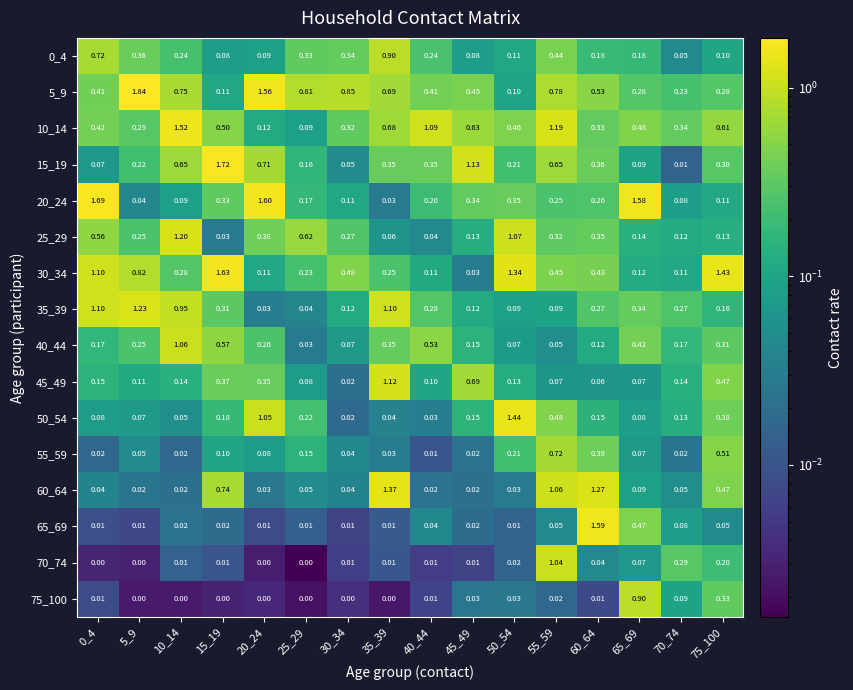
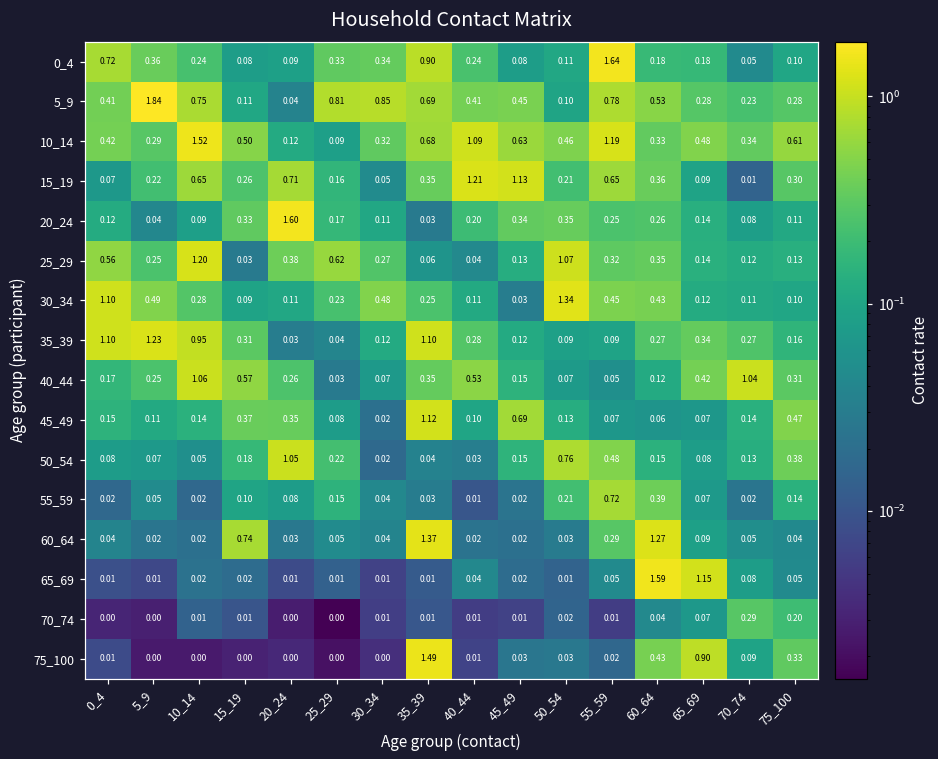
  {
    "0_4": {
      "0_4": 0.72,
      "5_9": 0.36,
      "10_14": 0.24,
      "15_19": 0.08,
      "20_24": 0.09,
      "25_29": 0.33,
      "30_34": 0.34,
      "35_39": 0.90,
      "40_44": 0.24,
      "45_49": 0.08,
      "50_54": 0.11,
-     "55_59": 0.44,
+     "55_59": 1.64,
      "60_64": 0.18,
      "65_69": 0.18,
      "70_74": 0.05,
      "75_100": 0.10
    },
    "5_9": {
      "0_4": 0.41,
      "5_9": 1.84,
      "10_14": 0.75,
      "15_19": 0.11,
-     "20_24": 1.56,
+     "20_24": 0.04,
      "25_29": 0.81,
      "30_34": 0.85,
      "35_39": 0.69,
      "40_44": 0.41,
      "45_49": 0.45,
      "50_54": 0.10,
      "55_59": 0.78,
      "60_64": 0.53,
      "65_69": 0.28,
      "70_74": 0.23,
      "75_100": 0.28
    },
    "15_19": {
      "0_4": 0.07,
      "5_9": 0.22,
      "10_14": 0.65,
-     "15_19": 1.72,
+     "15_19": 0.26,
      "20_24": 0.71,
      "25_29": 0.16,
      "30_34": 0.05,
      "35_39": 0.35,
-     "40_44": 0.35,
+     "40_44": 1.21,
      "45_49": 1.13,
      "50_54": 0.21,
      "55_59": 0.65,
      "60_64": 0.36,
      "65_69": 0.09,
      "70_74": 0.01,
      "75_100": 0.30
    },
    "20_24": {
-     "0_4": 1.69,
+     "0_4": 0.12,
      "5_9": 0.04,
      "10_14": 0.09,
      "15_19": 0.33,
      "20_24": 1.60,
      "25_29": 0.17,
      "30_34": 0.11,
      "35_39": 0.03,
      "40_44": 0.20,
      "45_49": 0.34,
      "50_54": 0.35,
      "55_59": 0.25,
      "60_64": 0.26,
-     "65_69": 1.58,
+     "65_69": 0.14,
      "70_74": 0.08,
      "75_100": 0.11
    },
    "30_34": {
      "0_4": 1.10,
-     "5_9": 0.82,
+     "5_9": 0.49,
      "10_14": 0.28,
-     "15_19": 1.63,
+     "15_19": 0.09,
      "20_24": 0.11,
      "25_29": 0.23,
      "30_34": 0.48,
      "35_39": 0.25,
      "40_44": 0.11,
      "45_49": 0.03,
      "50_54": 1.34,
      "55_59": 0.45,
      "60_64": 0.43,
      "65_69": 0.12,
      "70_74": 0.11,
-     "75_100": 1.43
+     "75_100": 0.10
    },
    "40_44": {
      "0_4": 0.17,
      "5_9": 0.25,
      "10_14": 1.06,
      "15_19": 0.57,
      "20_24": 0.26,
      "25_29": 0.03,
      "30_34": 0.07,
      "35_39": 0.35,
      "40_44": 0.53,
      "45_49": 0.15,
      "50_54": 0.07,
      "55_59": 0.05,
      "60_64": 0.12,
      "65_69": 0.42,
-     "70_74": 0.17,
+     "70_74": 1.04,
      "75_100": 0.31
    },
    "50_54": {
      "0_4": 0.08,
      "5_9": 0.07,
      "10_14": 0.05,
      "15_19": 0.18,
      "20_24": 1.05,
      "25_29": 0.22,
      "30_34": 0.02,
      "35_39": 0.04,
      "40_44": 0.03,
      "45_49": 0.15,
-     "50_54": 1.44,
+     "50_54": 0.76,
      "55_59": 0.48,
      "60_64": 0.15,
      "65_69": 0.08,
      "70_74": 0.13,
      "75_100": 0.38
    },
    "55_59": {
      "0_4": 0.02,
      "5_9": 0.05,
      "10_14": 0.02,
      "15_19": 0.10,
      "20_24": 0.08,
      "25_29": 0.15,
      "30_34": 0.04,
      "35_39": 0.03,
      "40_44": 0.01,
      "45_49": 0.02,
      "50_54": 0.21,
      "55_59": 0.72,
      "60_64": 0.39,
      "65_69": 0.07,
      "70_74": 0.02,
-     "75_100": 0.51
+     "75_100": 0.14
    },
    "60_64": {
      "0_4": 0.04,
      "5_9": 0.02,
      "10_14": 0.02,
      "15_19": 0.74,
      "20_24": 0.03,
      "25_29": 0.05,
      "30_34": 0.04,
      "35_39": 1.37,
      "40_44": 0.02,
      "45_49": 0.02,
      "50_54": 0.03,
-     "55_59": 1.06,
+     "55_59": 0.29,
      "60_64": 1.27,
      "65_69": 0.09,
      "70_74": 0.05,
-     "75_100": 0.47
+     "75_100": 0.04
    },
    "65_69": {
      "0_4": 0.01,
      "5_9": 0.01,
      "10_14": 0.02,
      "15_19": 0.02,
      "20_24": 0.01,
      "25_29": 0.01,
      "30_34": 0.01,
      "35_39": 0.01,
      "40_44": 0.04,
      "45_49": 0.02,
      "50_54": 0.01,
      "55_59": 0.05,
      "60_64": 1.59,
-     "65_69": 0.47,
+     "65_69": 1.15,
      "70_74": 0.08,
      "75_100": 0.05
    },
    "70_74": {
      "0_4": 0.00,
      "5_9": 0.00,
      "10_14": 0.01,
      "15_19": 0.01,
      "20_24": 0.00,
      "25_29": 0.00,
      "30_34": 0.01,
      "35_39": 0.01,
      "40_44": 0.01,
      "45_49": 0.01,
      "50_54": 0.02,
-     "55_59": 1.04,
+     "55_59": 0.01,
      "60_64": 0.04,
      "65_69": 0.07,
      "70_74": 0.29,
      "75_100": 0.20
    },
    "75_100": {
      "0_4": 0.01,
      "5_9": 0.00,
      "10_14": 0.00,
      "15_19": 0.00,
      "20_24": 0.00,
      "25_29": 0.00,
      "30_34": 0.00,
-     "35_39": 0.00,
+     "35_39": 1.49,
      "40_44": 0.01,
      "45_49": 0.03,
      "50_54": 0.03,
      "55_59": 0.02,
-     "60_64": 0.01,
+     "60_64": 0.43,
      "65_69": 0.90,
      "70_74": 0.09,
      "75_100": 0.33
    }
  }
